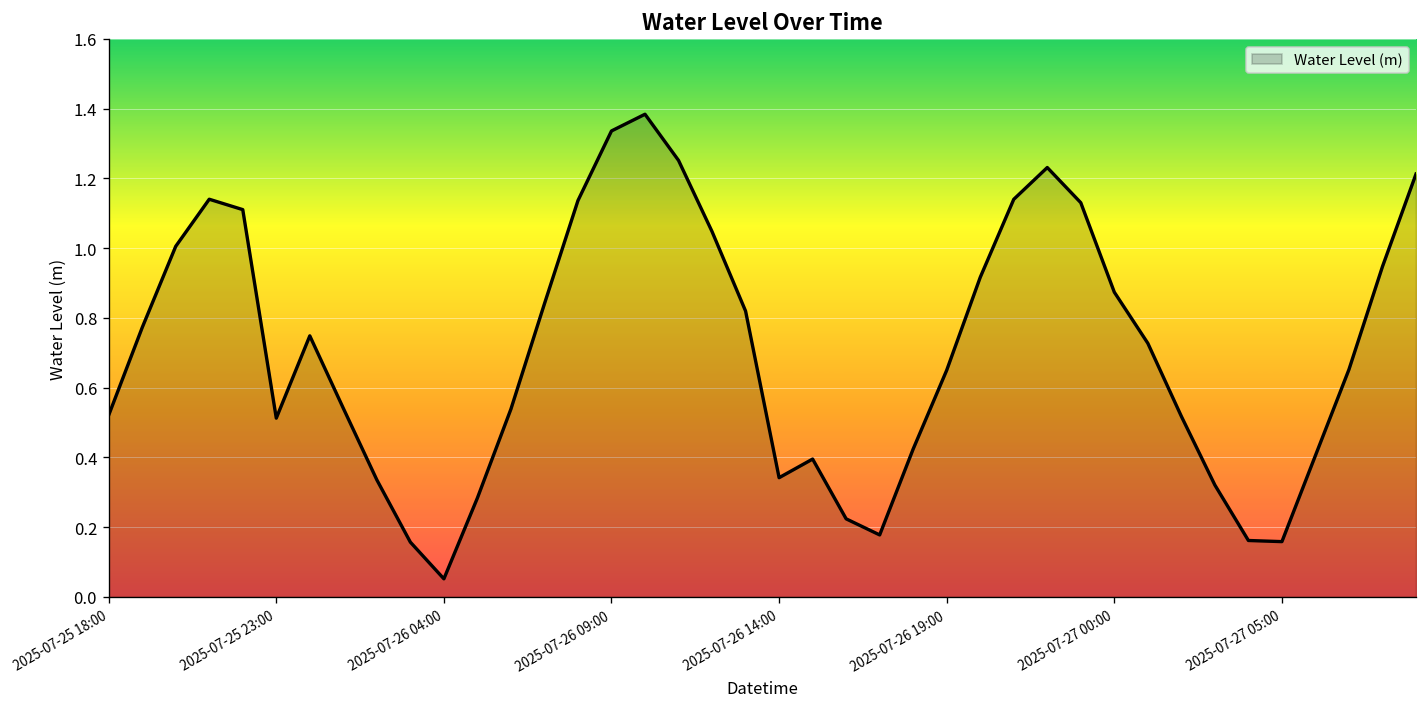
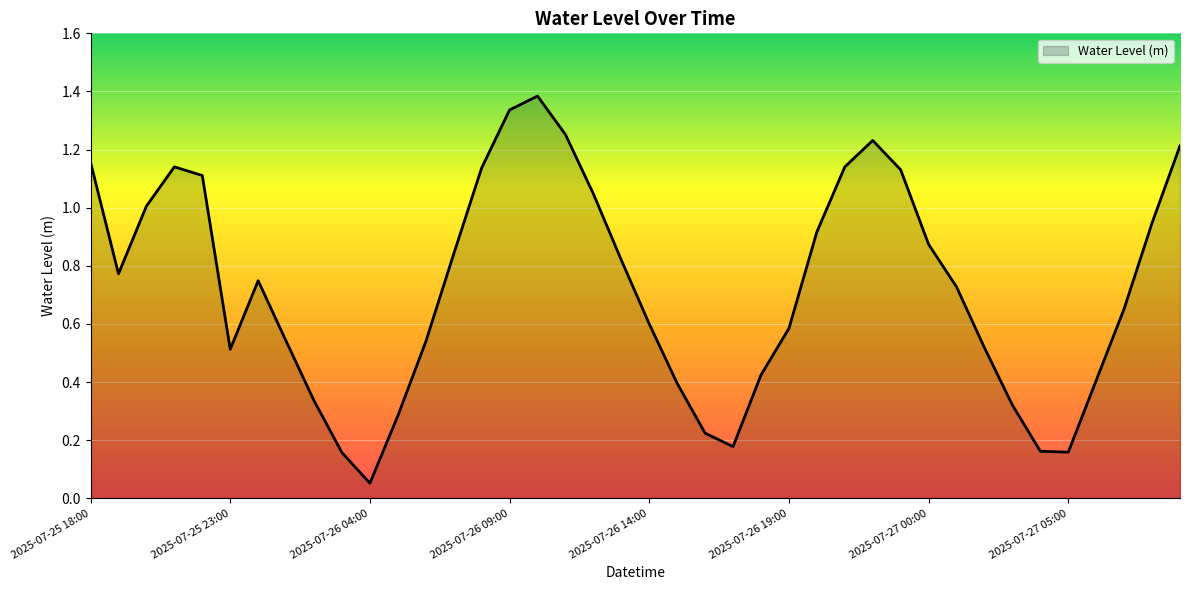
  {
-   "2025-07-25 18:00": 0.52,
+   "2025-07-25 18:00": 1.16,
    "2025-07-25 23:00": 0.51,
    "2025-07-26 04:00": 0.05,
    "2025-07-26 09:00": 1.34,
-   "2025-07-26 14:00": 0.34,
-   "2025-07-26 19:00": 0.65,
+   "2025-07-26 14:00": 0.60,
+   "2025-07-26 19:00": 0.58,
    "2025-07-27 00:00": 0.87,
    "2025-07-27 05:00": 0.16
  }
